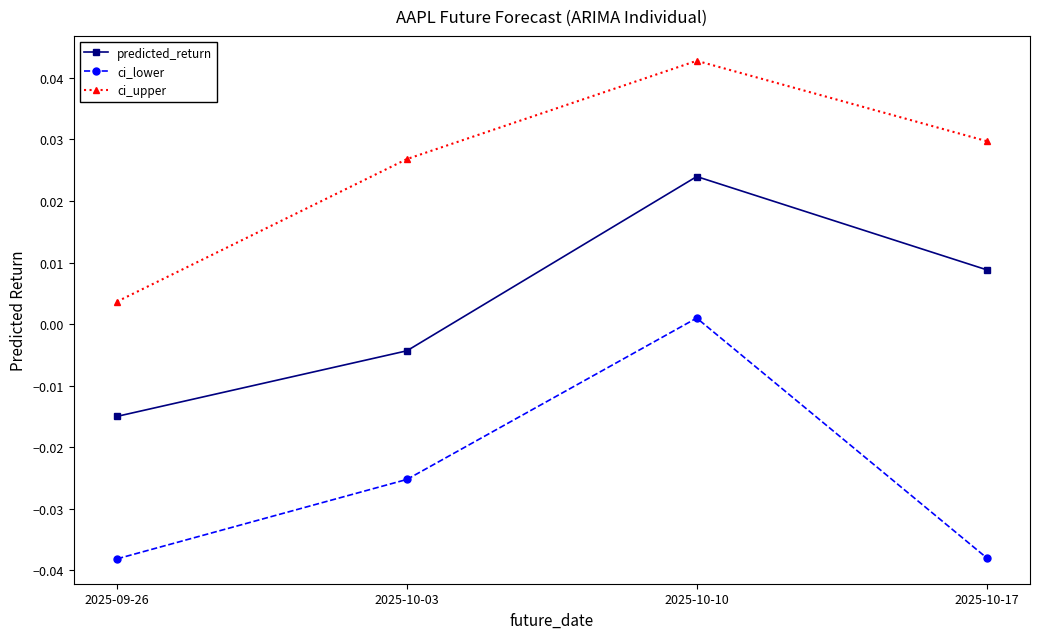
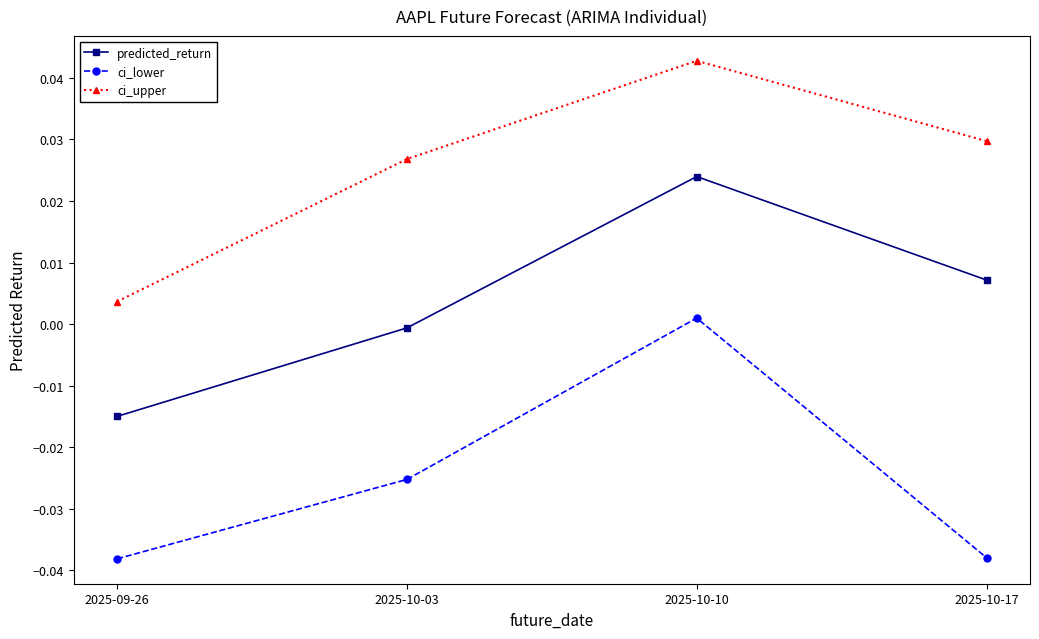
  {
    "predicted_return": {
      "2025-09-26": -0.015,
-     "2025-10-03": -0.004,
+     "2025-10-03": -0.001,
      "2025-10-10": 0.024,
-     "2025-10-17": 0.009
+     "2025-10-17": 0.007
    },
    "ci_lower": {
      "2025-09-26": -0.038,
      "2025-10-03": -0.025,
      "2025-10-10": 0.001,
      "2025-10-17": -0.038
    },
    "ci_upper": {
      "2025-09-26": 0.004,
      "2025-10-03": 0.027,
      "2025-10-10": 0.043,
      "2025-10-17": 0.030
    }
  }
